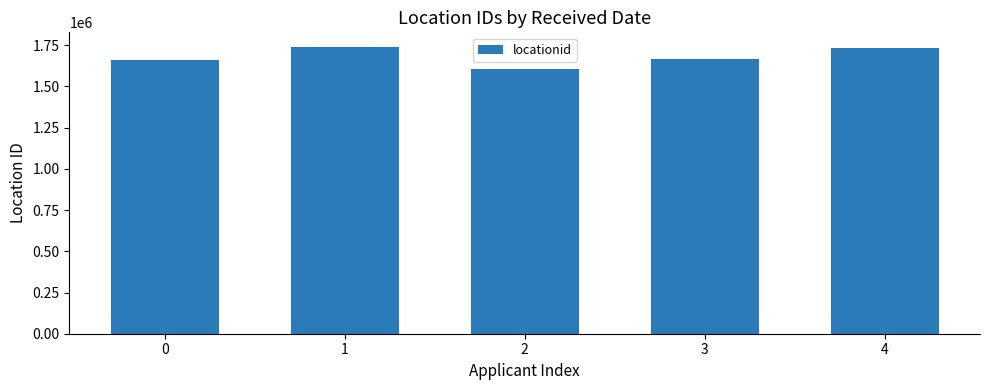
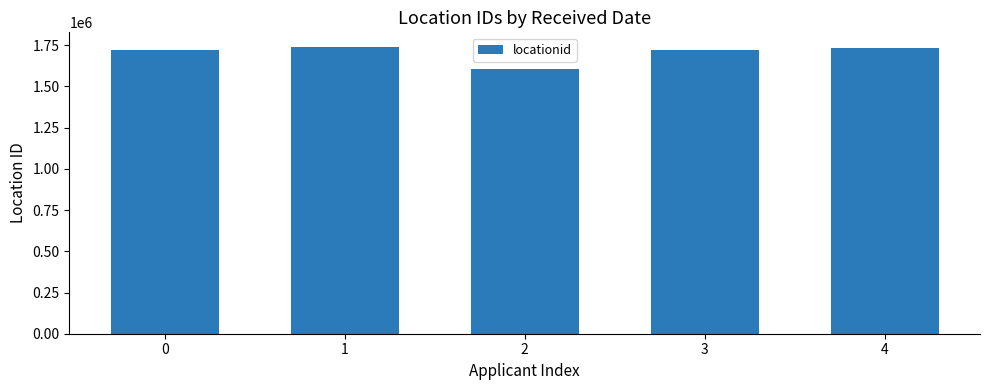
  {
-   "0": 1660000,
+   "0": 1720000,
    "1": 1740000,
    "2": 1610000,
-   "3": 1670000,
+   "3": 1720000,
    "4": 1730000
  }
